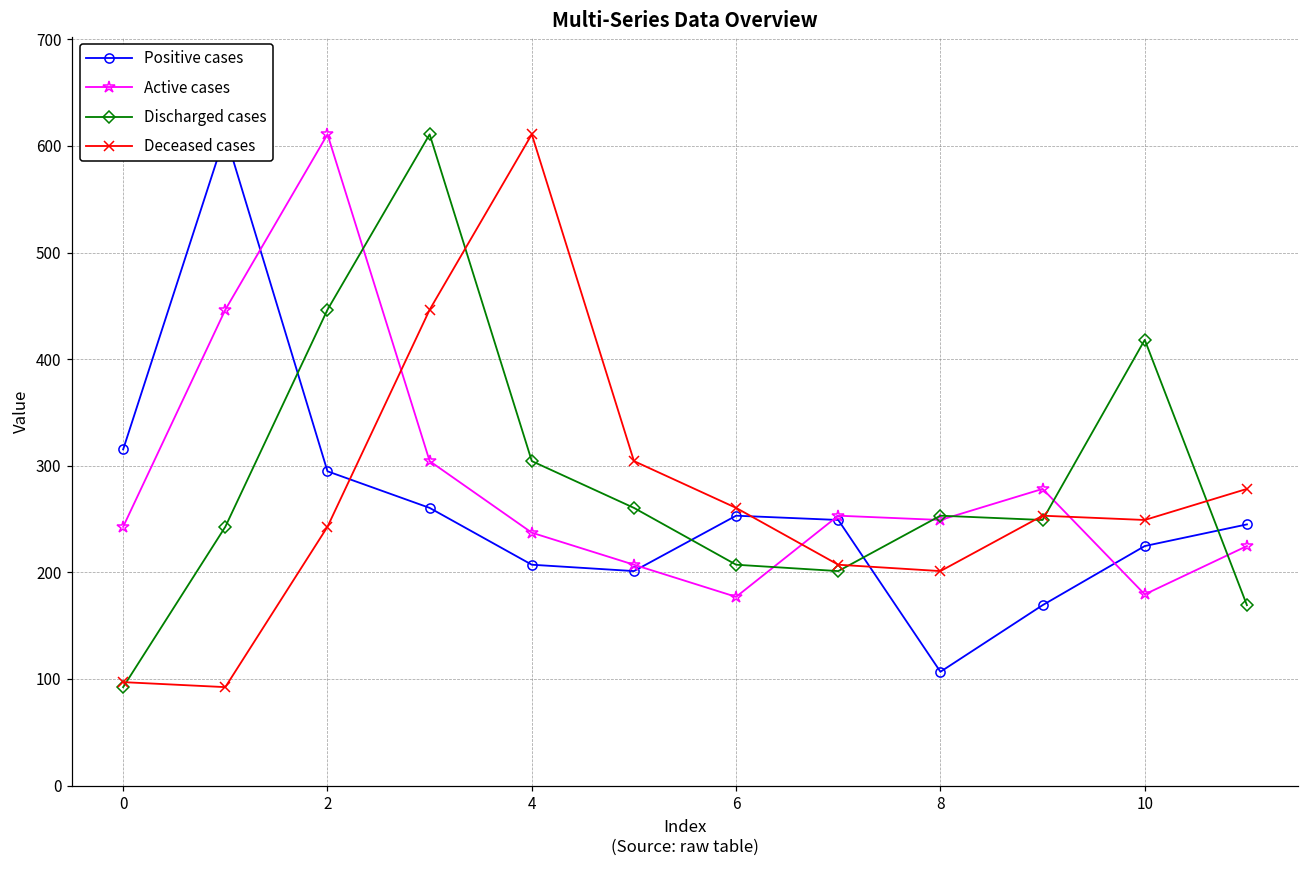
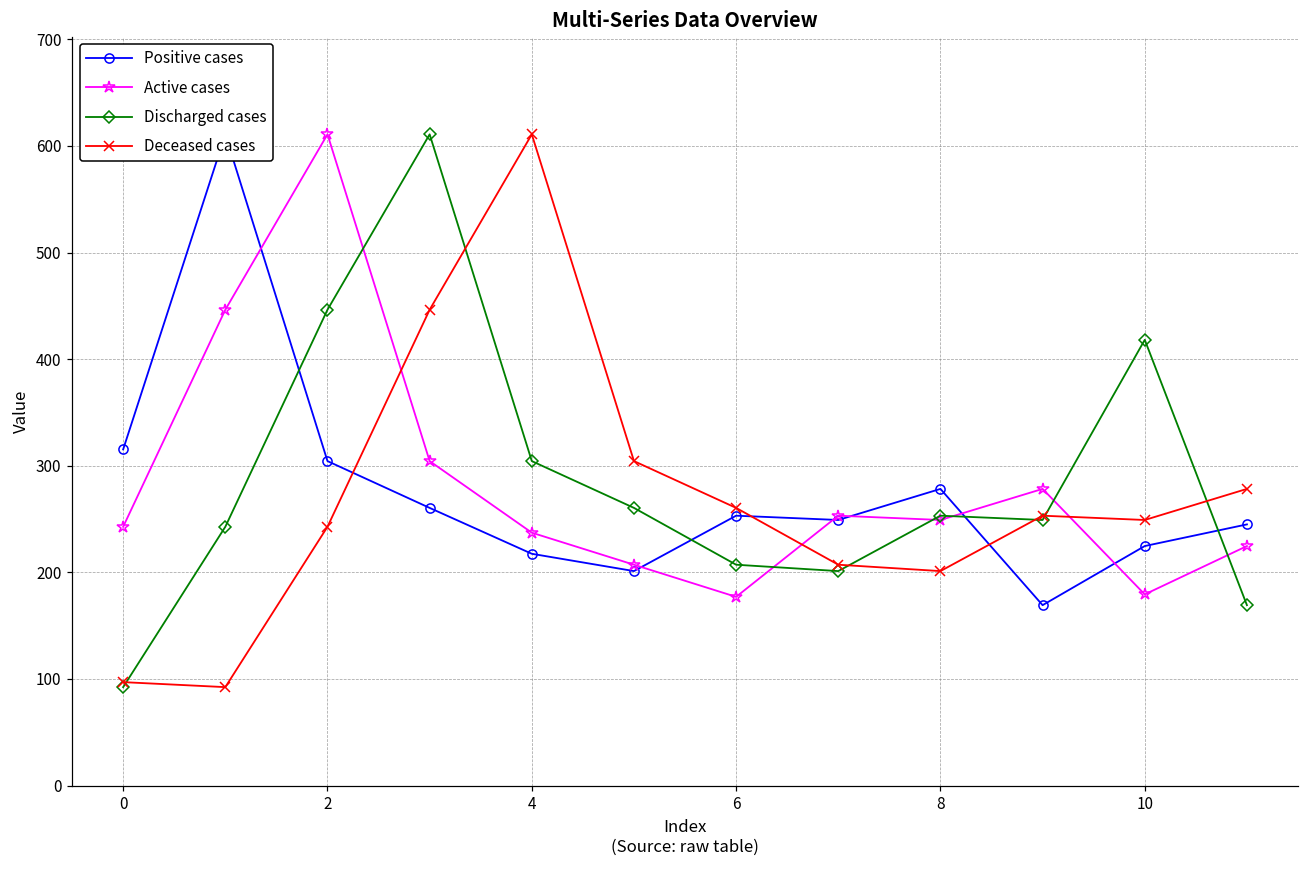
  {
    "Positive cases": {
      "0": 320,
-     "2": 290,
-     "4": 210,
+     "2": 300,
+     "4": 220,
      "6": 250,
-     "8": 110,
+     "8": 280,
      "10": 220
    },
    "Active cases": {
      "0": 240,
      "2": 610,
      "4": 240,
      "6": 180,
      "8": 250,
      "10": 180
    },
    "Discharged cases": {
      "0": 90,
      "2": 450,
      "4": 300,
      "6": 210,
      "8": 250,
      "10": 420
    },
    "Deceased cases": {
      "0": 100,
      "2": 240,
      "4": 610,
      "6": 260,
      "8": 200,
      "10": 250
    }
  }
